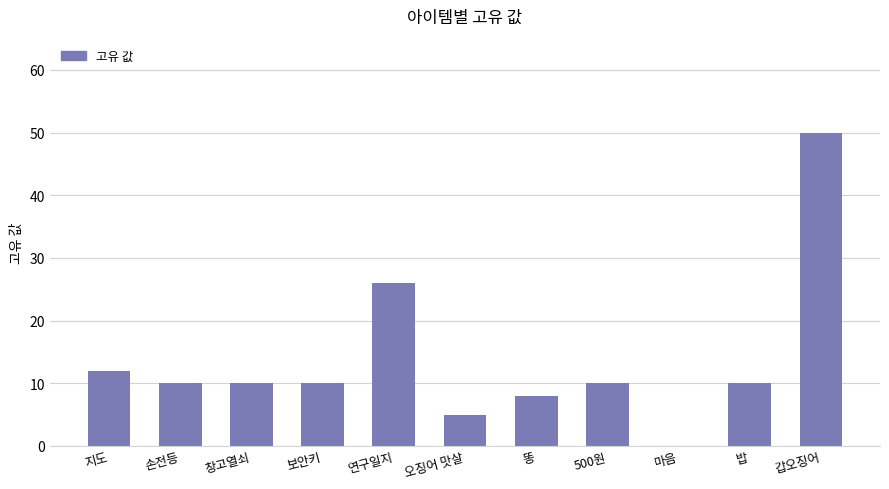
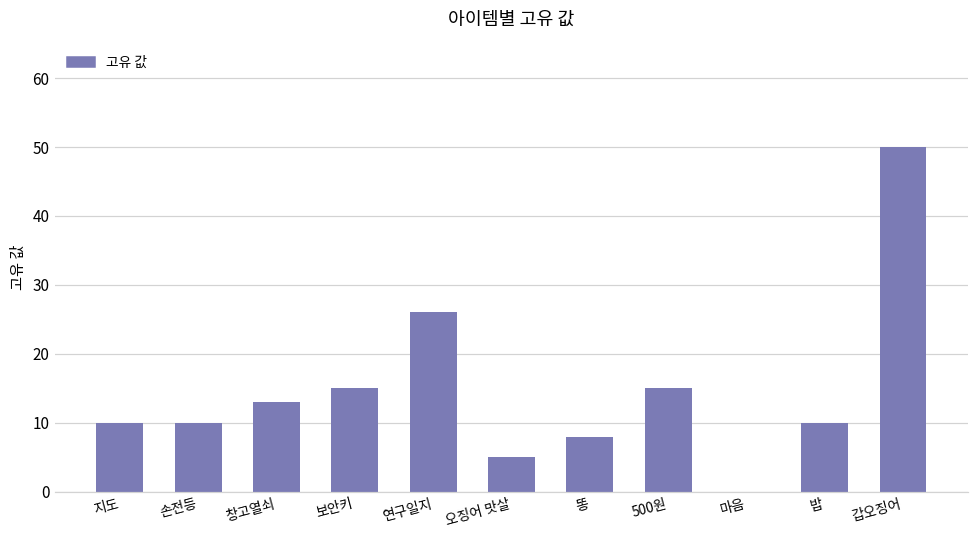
  {
-   "지도": 12,
+   "지도": 10,
    "손전등": 10,
-   "창고열쇠": 10,
-   "보안키": 10,
+   "창고열쇠": 13,
+   "보안키": 15,
    "연구일지": 26,
    "오징어 맛살": 5,
    "똥": 8,
-   "500원": 10,
+   "500원": 15,
    "마음": 0,
    "밥": 10,
    "갑오징어": 50
  }
